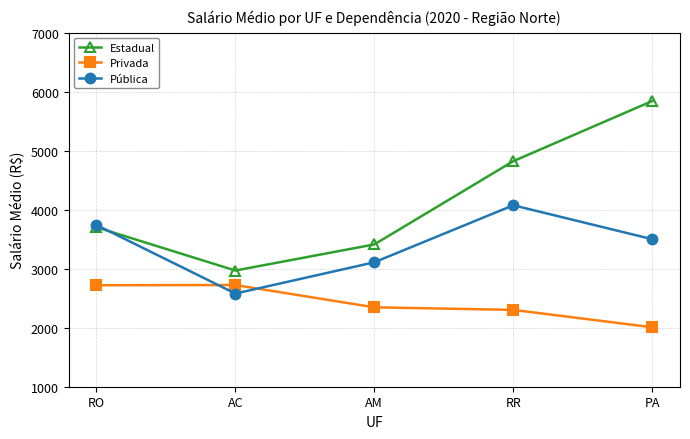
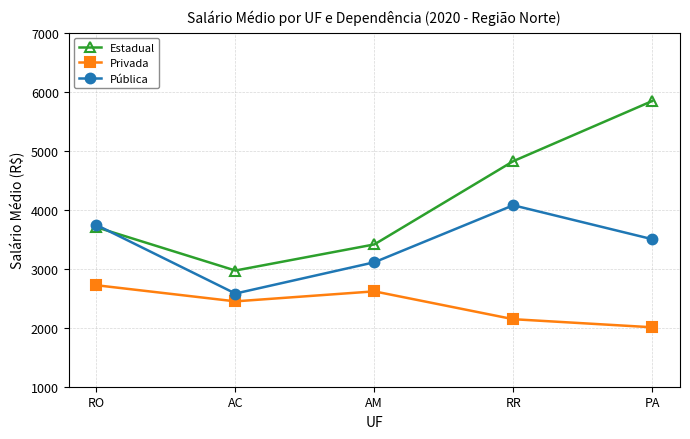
  {
    "Estadual": {
      "AC": 3000,
      "AM": 3400,
      "RR": 4800,
      "PA": 5800
    },
    "Privada": {
      "RO": 2700,
-     "AC": 2700,
-     "AM": 2300,
-     "RR": 2300,
+     "AC": 2400,
+     "AM": 2600,
+     "RR": 2100,
      "PA": 2000
    },
    "Pública": {
      "AC": 2600,
      "AM": 3100,
      "RR": 4100,
      "PA": 3500
    }
  }
